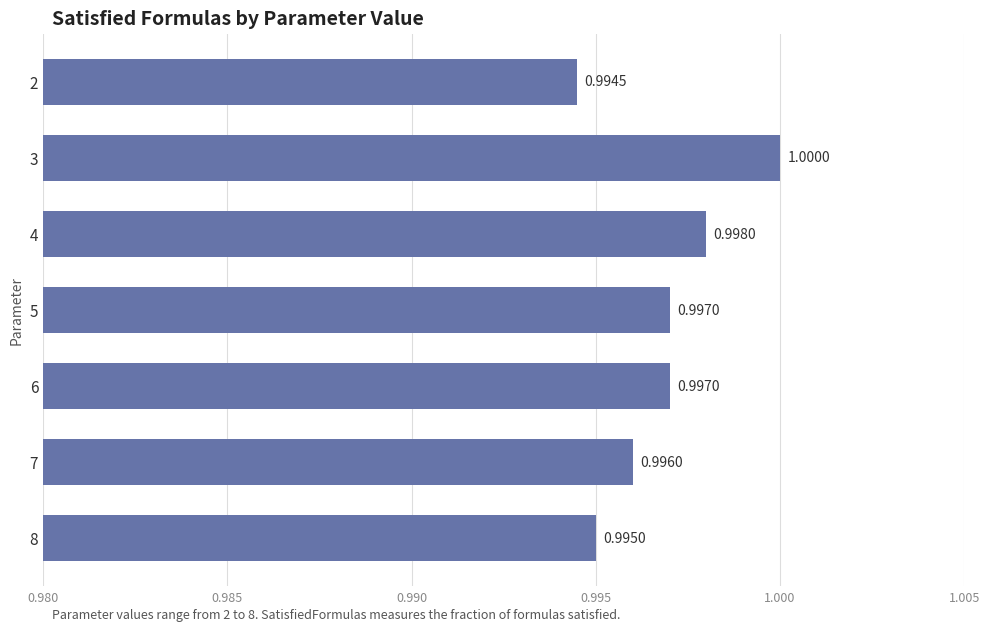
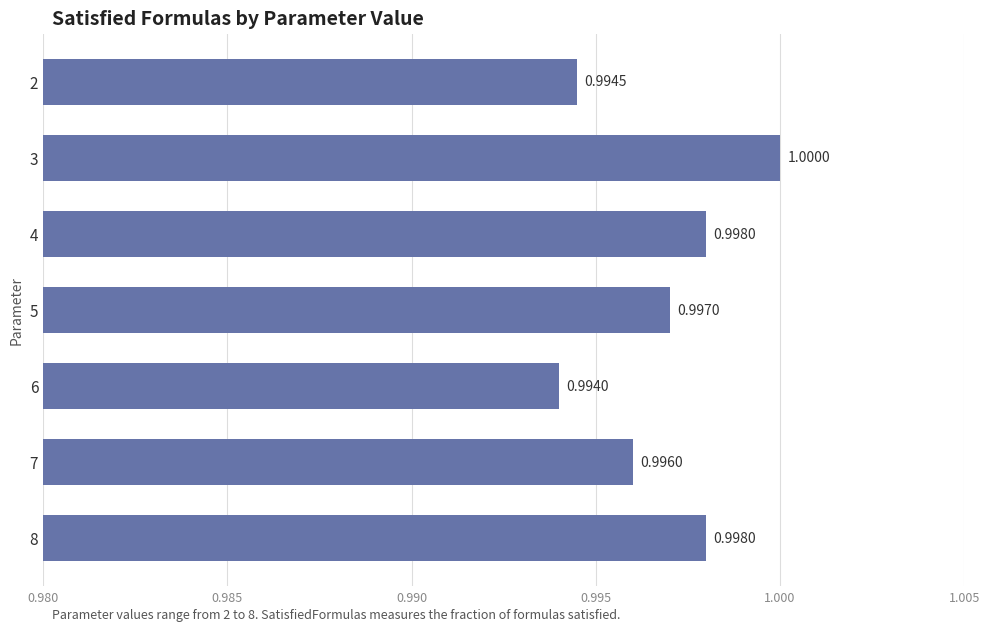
  {
    "2": 0.9945,
    "3": 1.0000,
    "4": 0.9980,
    "5": 0.9970,
-   "6": 0.9970,
+   "6": 0.9940,
    "7": 0.9960,
-   "8": 0.9950
+   "8": 0.9980
  }
